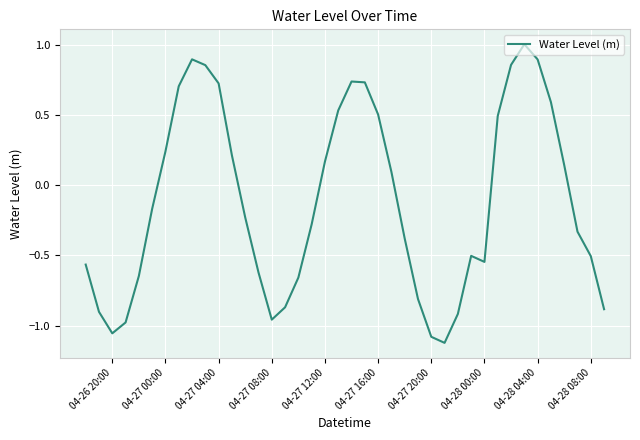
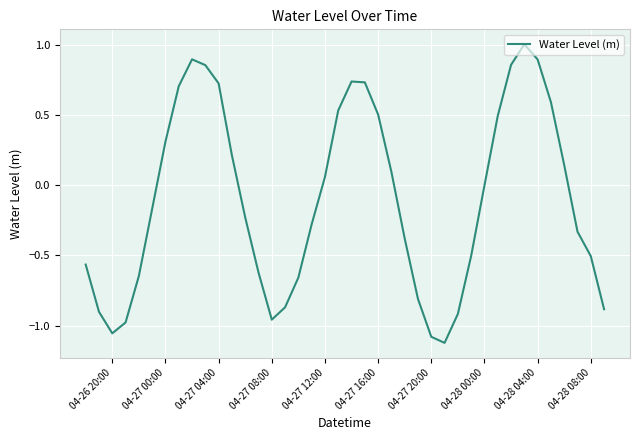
  {
    "04-26 20:00": -1.06,
-   "04-27 00:00": 0.24,
+   "04-27 00:00": 0.31,
    "04-27 04:00": 0.72,
    "04-27 08:00": -0.96,
-   "04-27 12:00": 0.17,
+   "04-27 12:00": 0.06,
    "04-27 16:00": 0.50,
    "04-27 20:00": -1.08,
-   "04-28 00:00": -0.55,
+   "04-28 00:00": 0.00,
    "04-28 04:00": 0.89,
    "04-28 08:00": -0.51
  }
